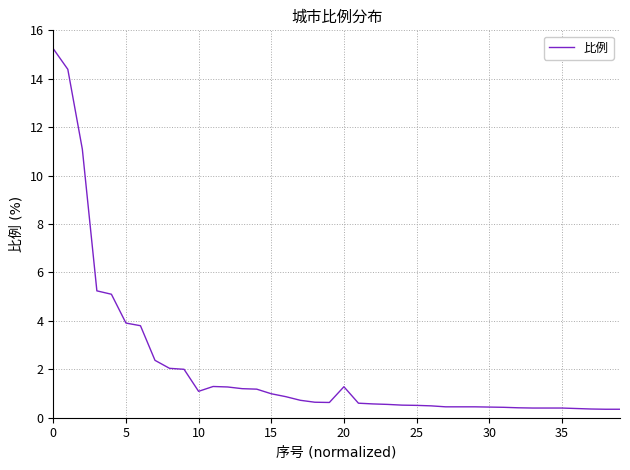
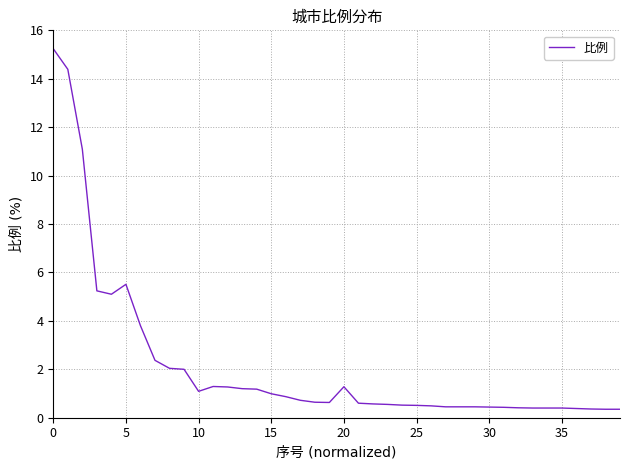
  {
    "0": 15.2,
-   "5": 3.9,
+   "5": 5.5,
    "10": 1.1,
    "15": 1.0,
    "20": 1.3,
    "25": 0.5,
    "30": 0.4,
    "35": 0.4
  }
